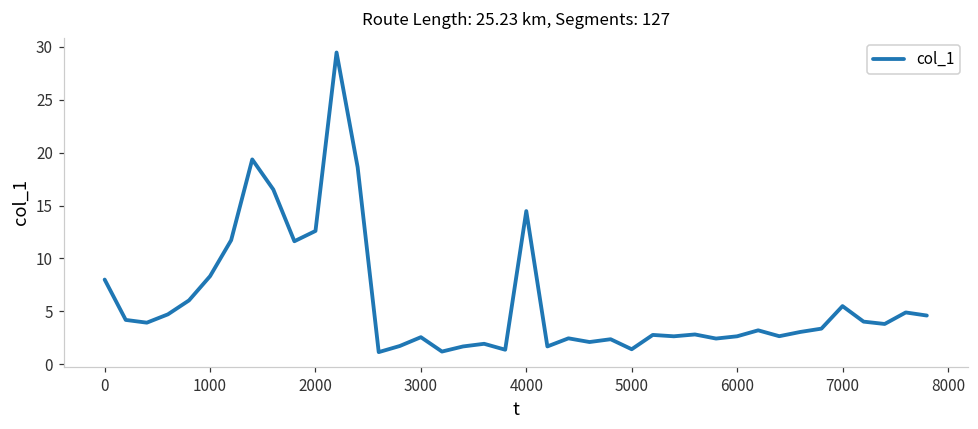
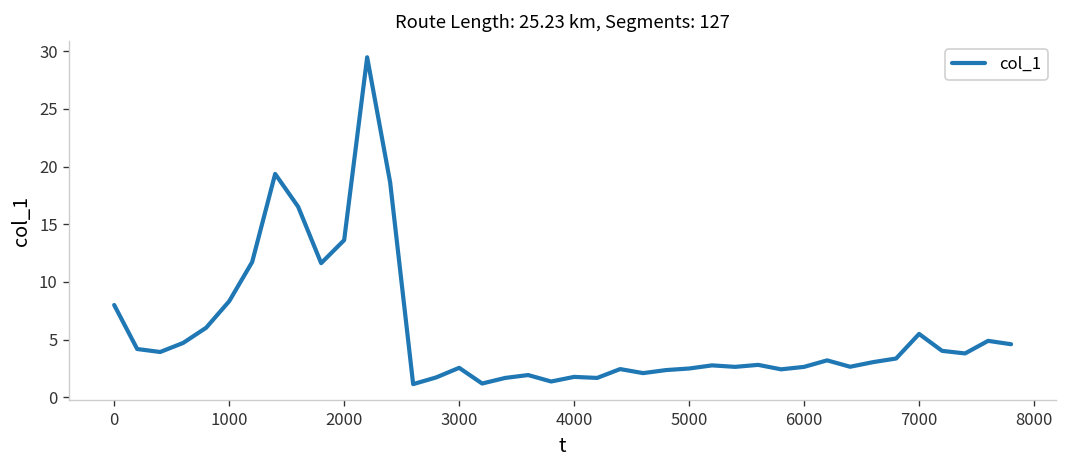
  {
    "0": 8,
    "1000": 8,
-   "2000": 13,
+   "2000": 14,
    "3000": 3,
-   "4000": 14,
-   "5000": 1,
+   "4000": 2,
+   "5000": 2,
    "6000": 3,
    "7000": 5
  }
